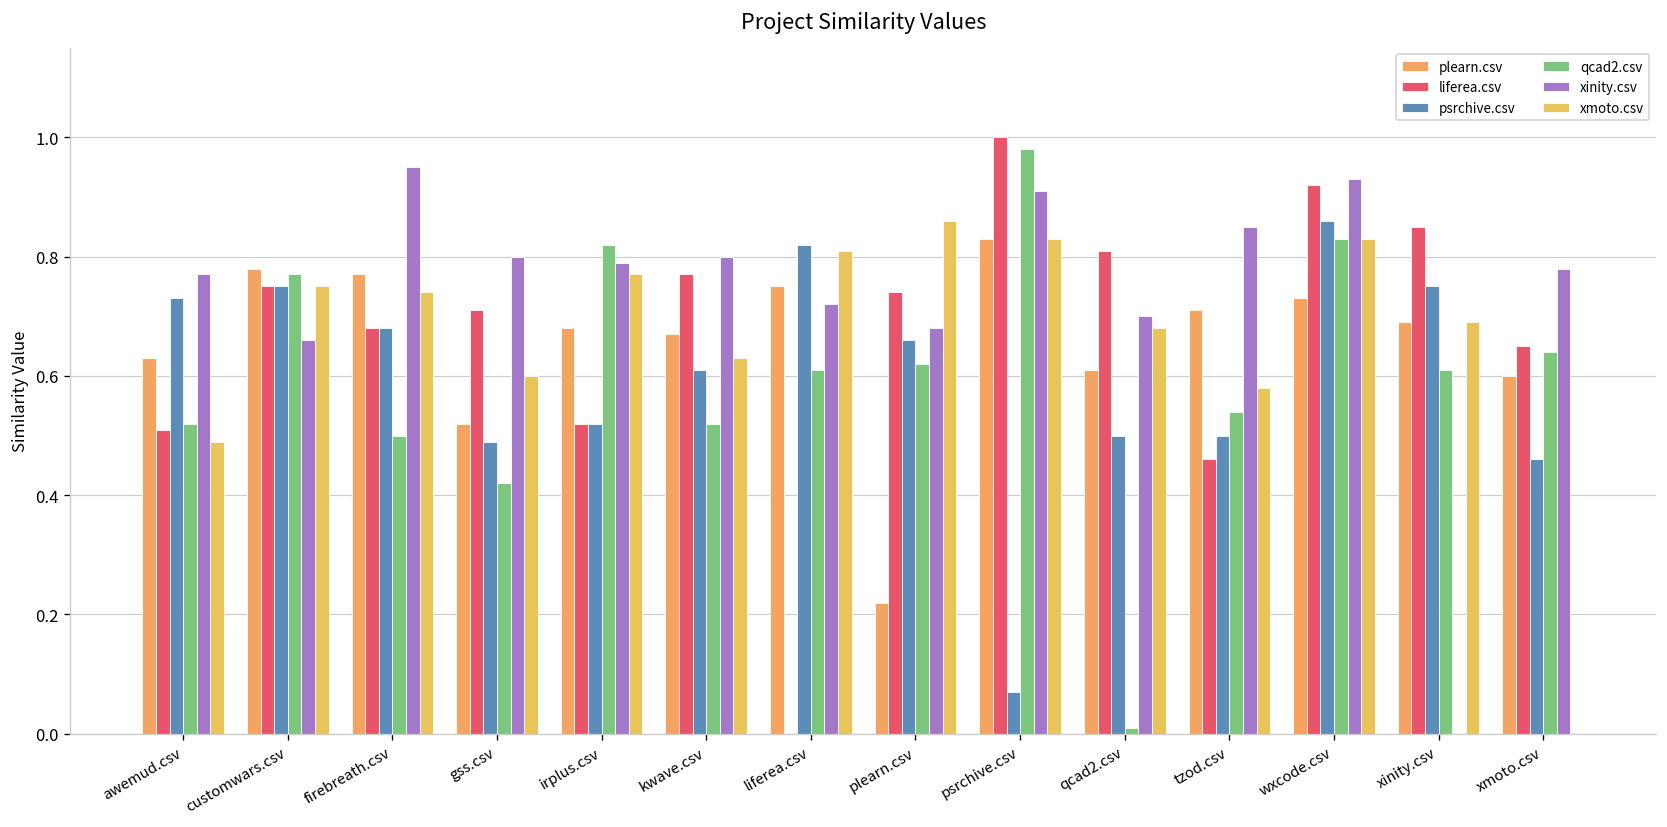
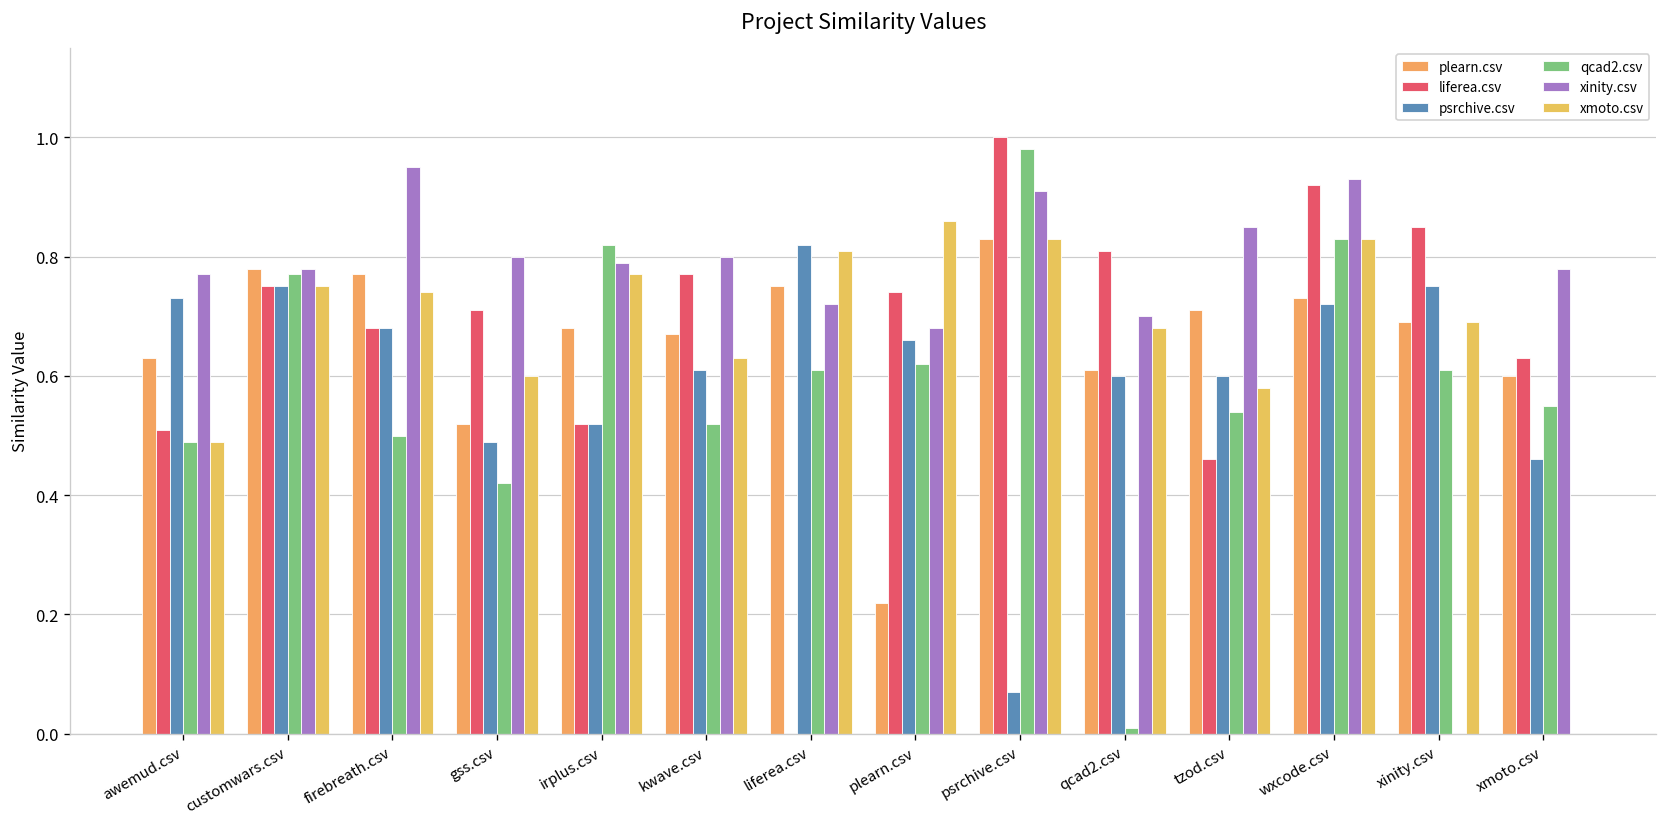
  {
    "liferea.csv": {
      "awemud.csv": 0.51,
      "customwars.csv": 0.75,
      "firebreath.csv": 0.68,
      "gss.csv": 0.71,
      "irplus.csv": 0.52,
      "kwave.csv": 0.77,
      "liferea.csv": 0.00,
      "plearn.csv": 0.74,
      "psrchive.csv": 1.00,
      "qcad2.csv": 0.81,
      "tzod.csv": 0.46,
      "wxcode.csv": 0.92,
      "xinity.csv": 0.85,
-     "xmoto.csv": 0.65
+     "xmoto.csv": 0.63
    },
    "psrchive.csv": {
      "awemud.csv": 0.73,
      "customwars.csv": 0.75,
      "firebreath.csv": 0.68,
      "gss.csv": 0.49,
      "irplus.csv": 0.52,
      "kwave.csv": 0.61,
      "liferea.csv": 0.82,
      "plearn.csv": 0.66,
      "psrchive.csv": 0.07,
-     "qcad2.csv": 0.5,
-     "tzod.csv": 0.5,
-     "wxcode.csv": 0.86,
+     "qcad2.csv": 0.6,
+     "tzod.csv": 0.6,
+     "wxcode.csv": 0.72,
      "xinity.csv": 0.75,
      "xmoto.csv": 0.46
    },
    "qcad2.csv": {
-     "awemud.csv": 0.52,
+     "awemud.csv": 0.49,
      "customwars.csv": 0.77,
      "firebreath.csv": 0.50,
      "gss.csv": 0.42,
      "irplus.csv": 0.82,
      "kwave.csv": 0.52,
      "liferea.csv": 0.61,
      "plearn.csv": 0.62,
      "psrchive.csv": 0.98,
      "qcad2.csv": 0.01,
      "tzod.csv": 0.54,
      "wxcode.csv": 0.83,
      "xinity.csv": 0.61,
-     "xmoto.csv": 0.64
+     "xmoto.csv": 0.55
    },
    "xinity.csv": {
      "awemud.csv": 0.77,
-     "customwars.csv": 0.66,
+     "customwars.csv": 0.78,
      "firebreath.csv": 0.95,
      "gss.csv": 0.80,
      "irplus.csv": 0.79,
      "kwave.csv": 0.80,
      "liferea.csv": 0.72,
      "plearn.csv": 0.68,
      "psrchive.csv": 0.91,
      "qcad2.csv": 0.70,
      "tzod.csv": 0.85,
      "wxcode.csv": 0.93,
      "xinity.csv": 0.00,
      "xmoto.csv": 0.78
    }
  }
